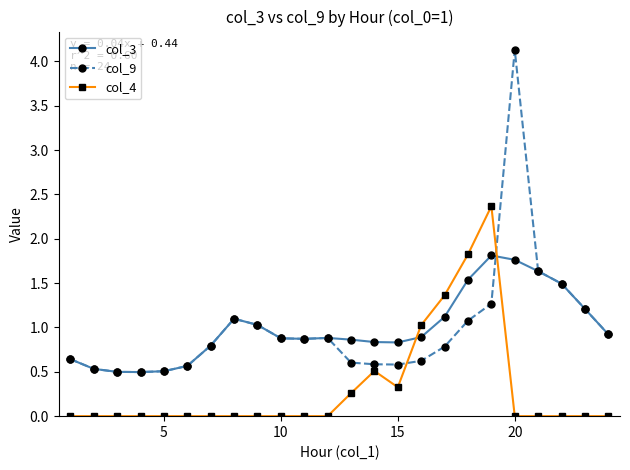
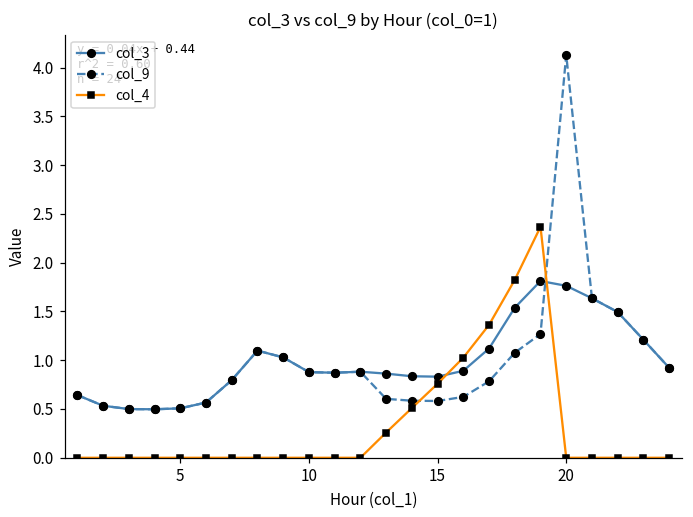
  {
    "col_4": {
      "5": 0.0,
      "10": 0.0,
-     "15": 0.3,
+     "15": 0.8,
      "20": 0.0
    }
  }
